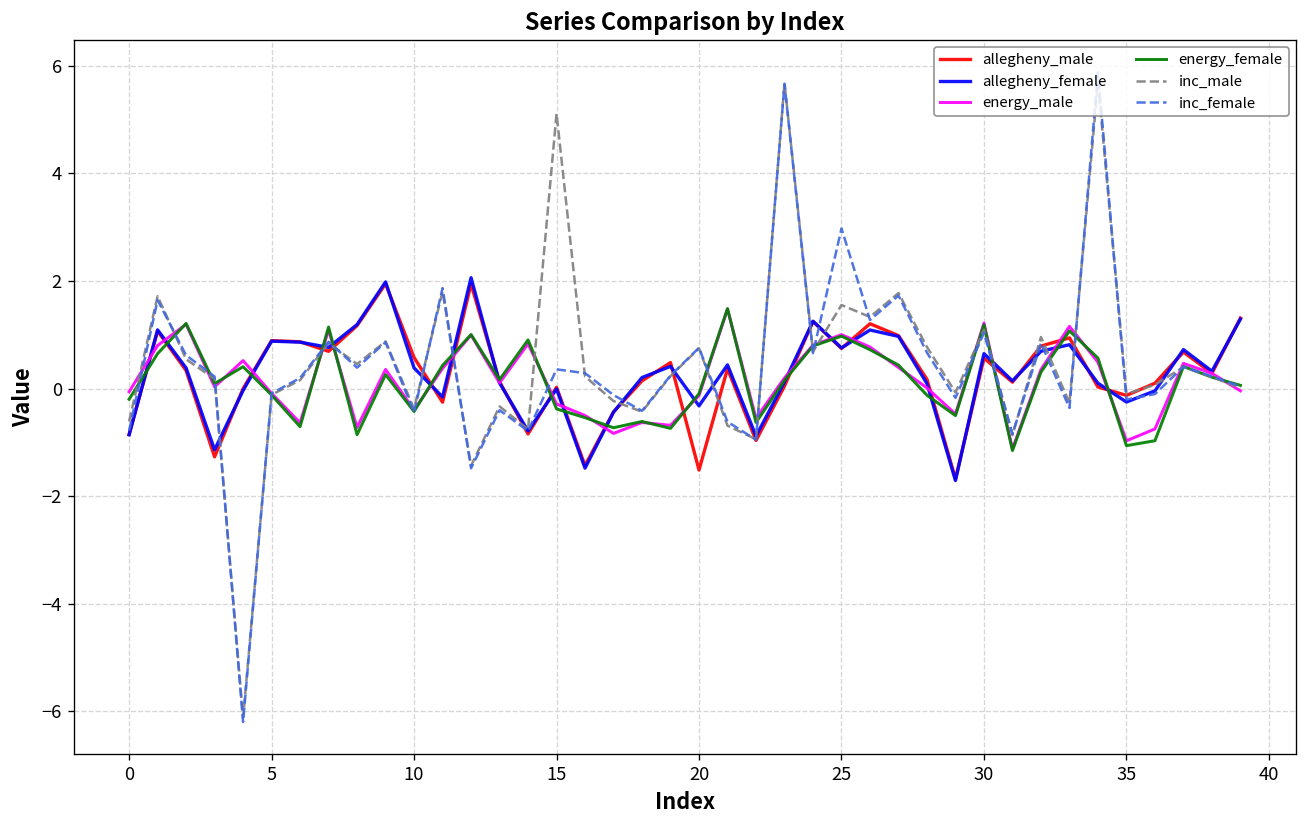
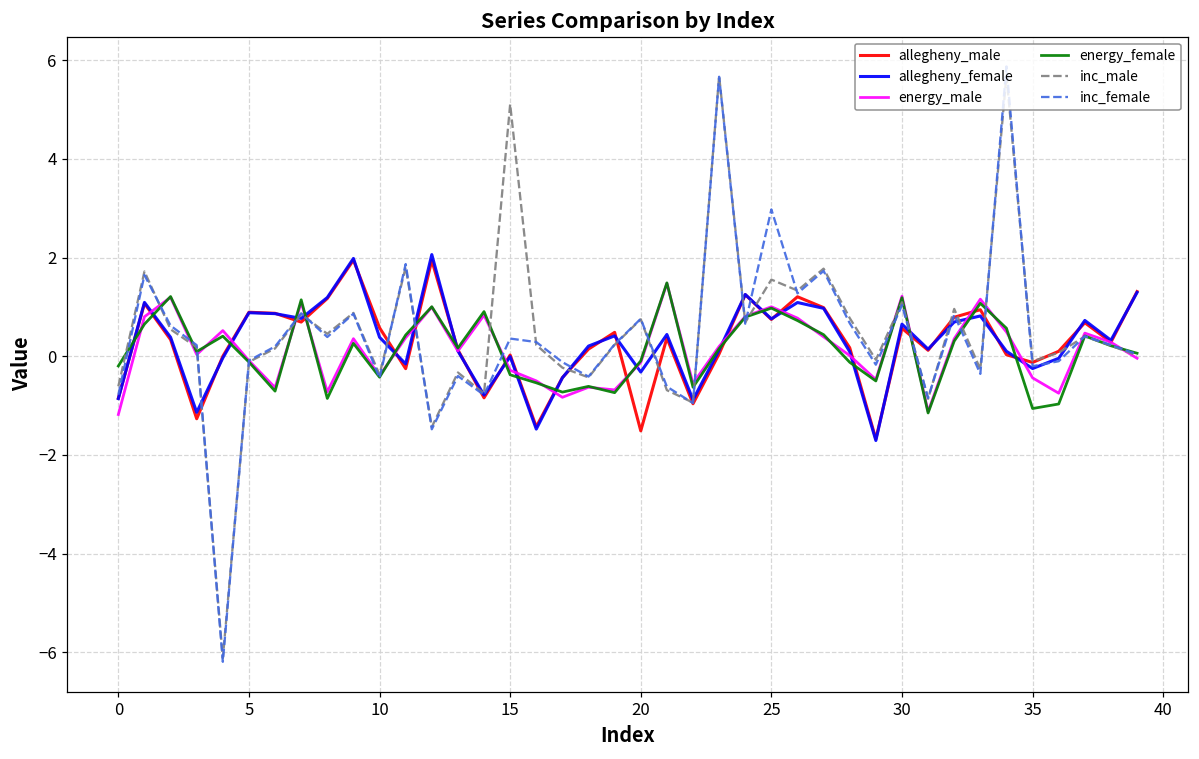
  {
    "allegheny_male": {
      "10": 0.6,
      "20": -1.5,
      "30": 0.6
    },
    "allegheny_female": {
      "10": 0.4,
      "20": -0.3,
      "30": 0.6
    },
    "energy_male": {
-     "0": -0.1,
+     "0": -1.2,
      "15": -0.3,
-     "35": -1.0
+     "35": -0.4
    },
    "energy_female": {
      "0": -0.2,
      "15": -0.4,
      "35": -1.1
    },
    "inc_male": {
      "0": -0.6,
      "15": 5.1,
      "25": 1.6,
      "30": 1.1
    },
    "inc_female": {
      "0": -0.8,
      "15": 0.4,
      "25": 3.0,
      "30": 1.0
    }
  }
